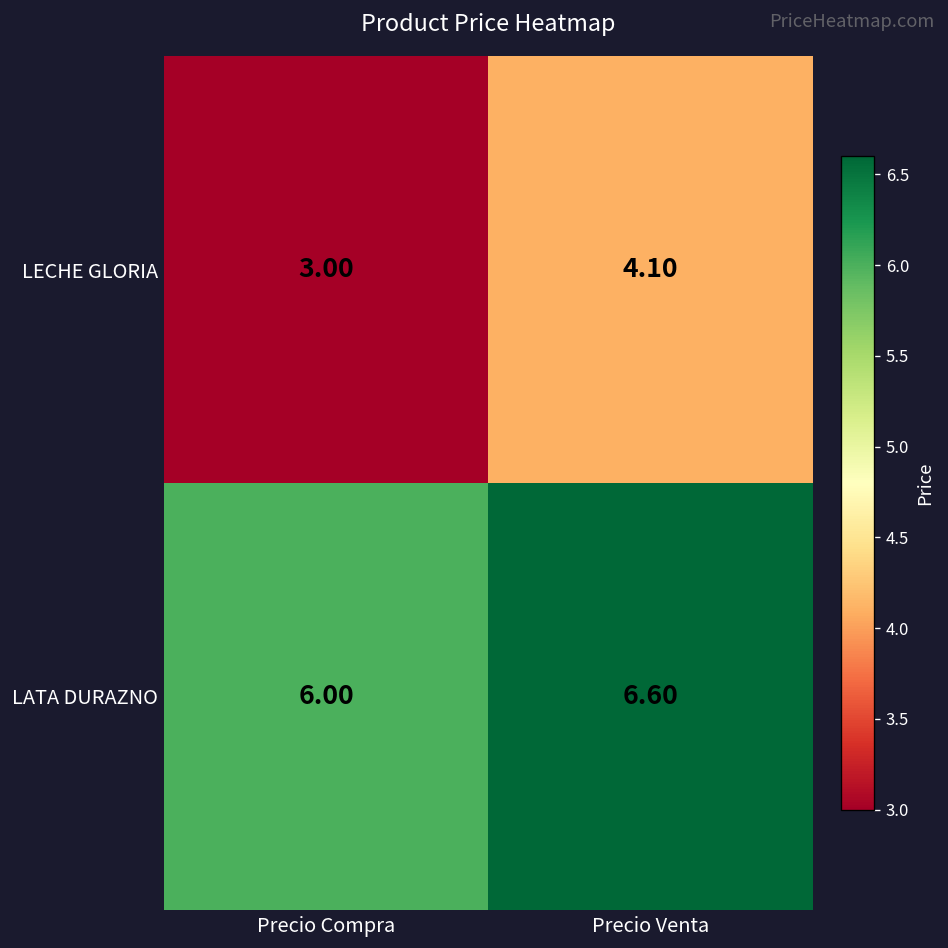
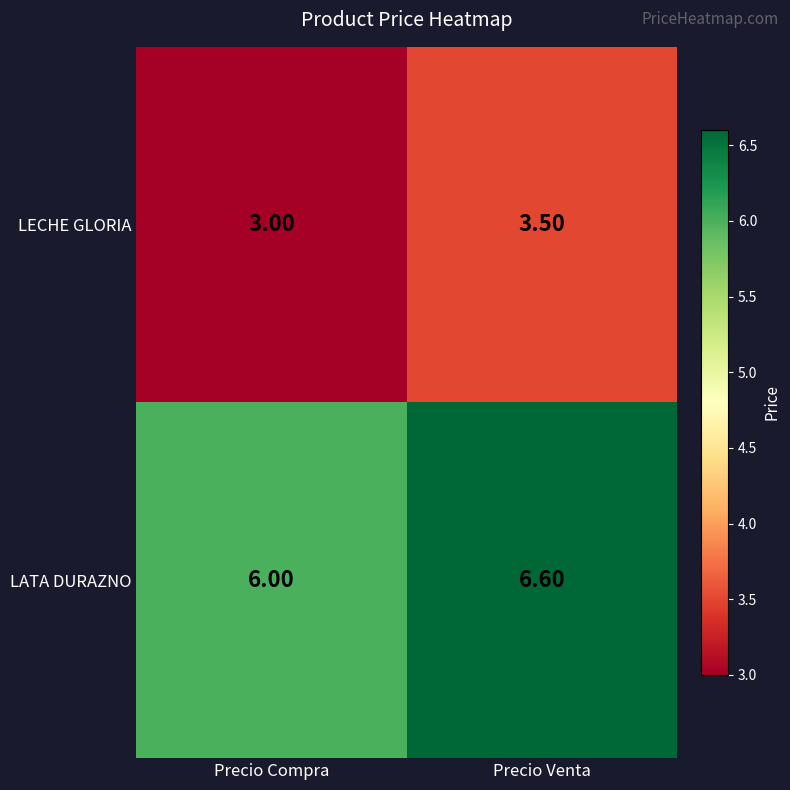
  {
    "LECHE GLORIA": {
      "Precio Compra": 3.00,
-     "Precio Venta": 4.10
+     "Precio Venta": 3.50
    },
    "LATA DURAZNO": {
      "Precio Compra": 6.00,
      "Precio Venta": 6.60
    }
  }
